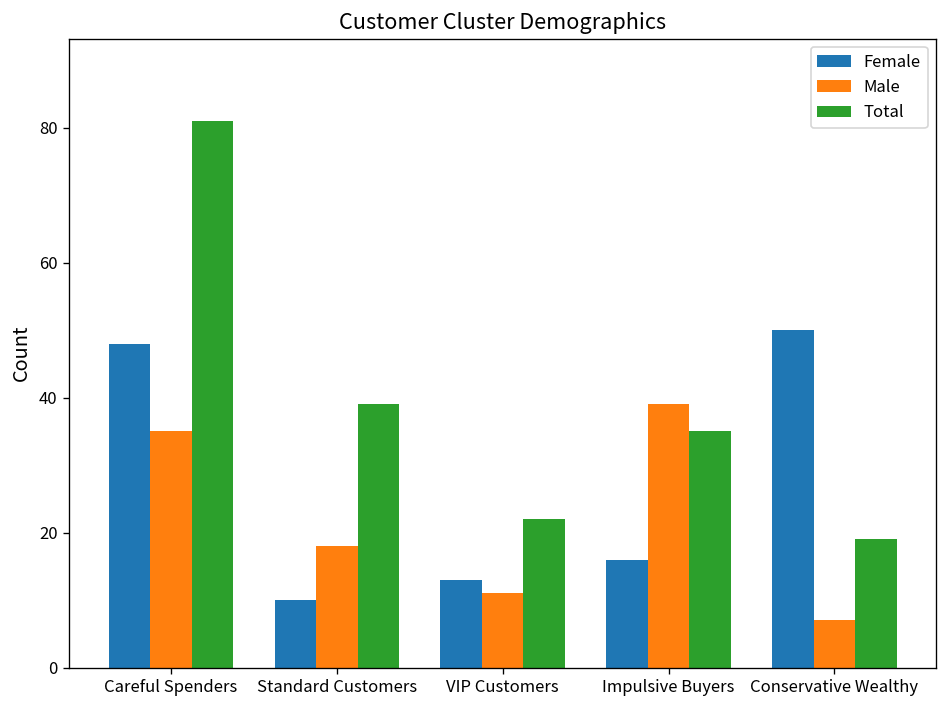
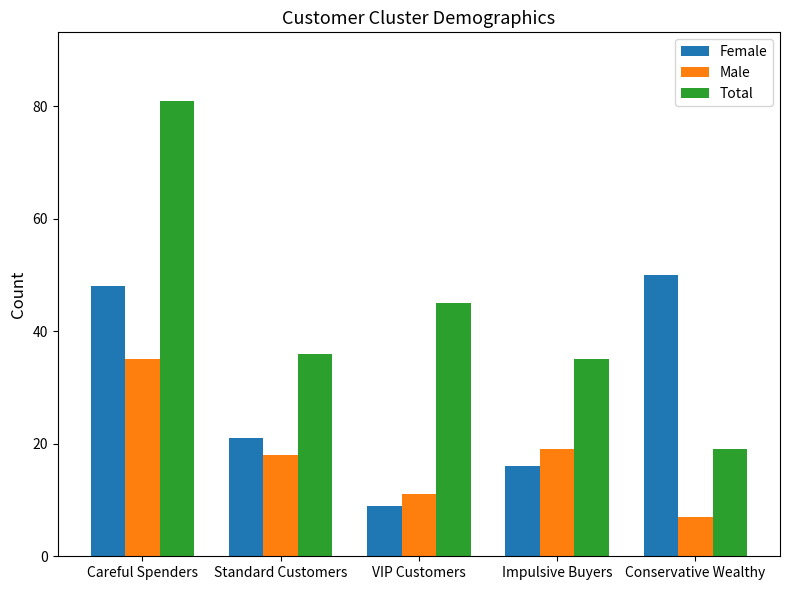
  {
    "Female": {
      "Careful Spenders": 48,
-     "Standard Customers": 10,
-     "VIP Customers": 13,
+     "Standard Customers": 21,
+     "VIP Customers": 9,
      "Impulsive Buyers": 16,
      "Conservative Wealthy": 50
    },
    "Male": {
      "Careful Spenders": 35,
      "Standard Customers": 18,
      "VIP Customers": 11,
-     "Impulsive Buyers": 39,
+     "Impulsive Buyers": 19,
      "Conservative Wealthy": 7
    },
    "Total": {
      "Careful Spenders": 81,
-     "Standard Customers": 39,
-     "VIP Customers": 22,
+     "Standard Customers": 36,
+     "VIP Customers": 45,
      "Impulsive Buyers": 35,
      "Conservative Wealthy": 19
    }
  }
